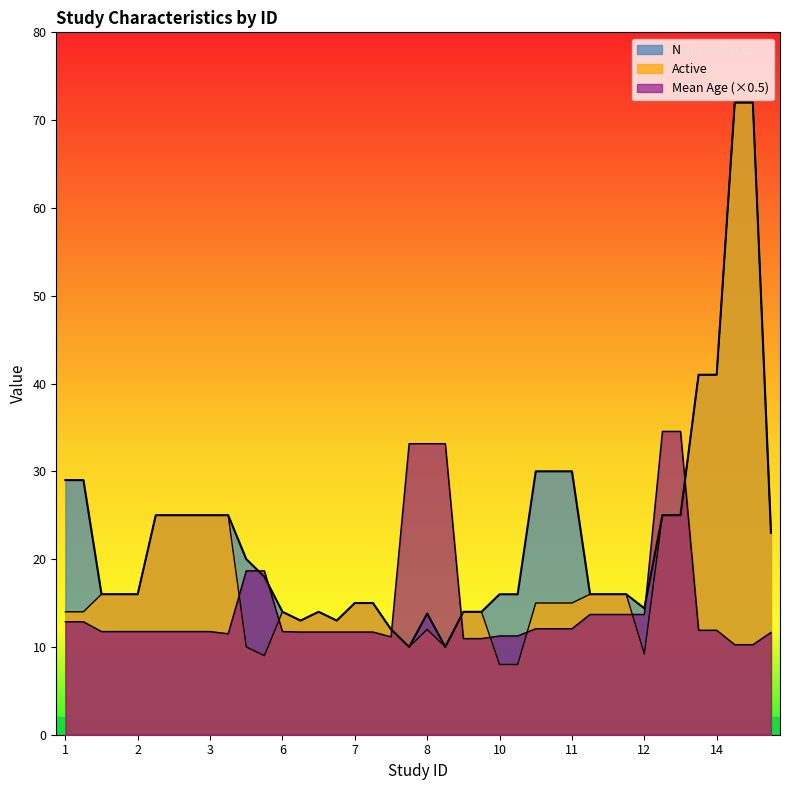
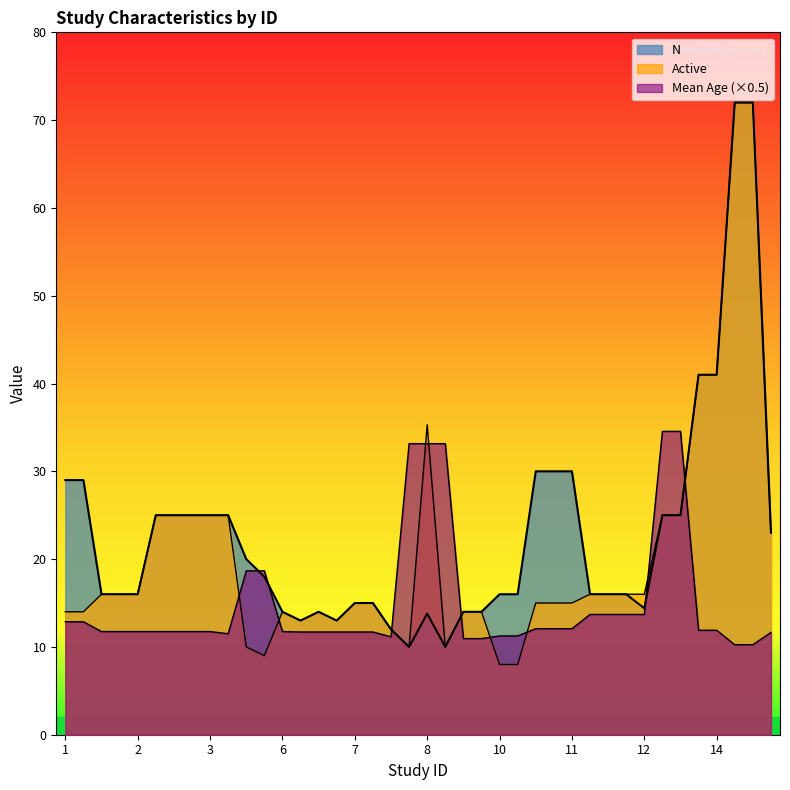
  {
    "N": {
      "8": 14,
      "12": 14
    },
    "Active": {
-     "8": 12,
-     "12": 9
+     "8": 35,
+     "12": 16
    },
    "Mean Age (×0.5)": {
      "8": 33,
      "12": 14
    }
  }
